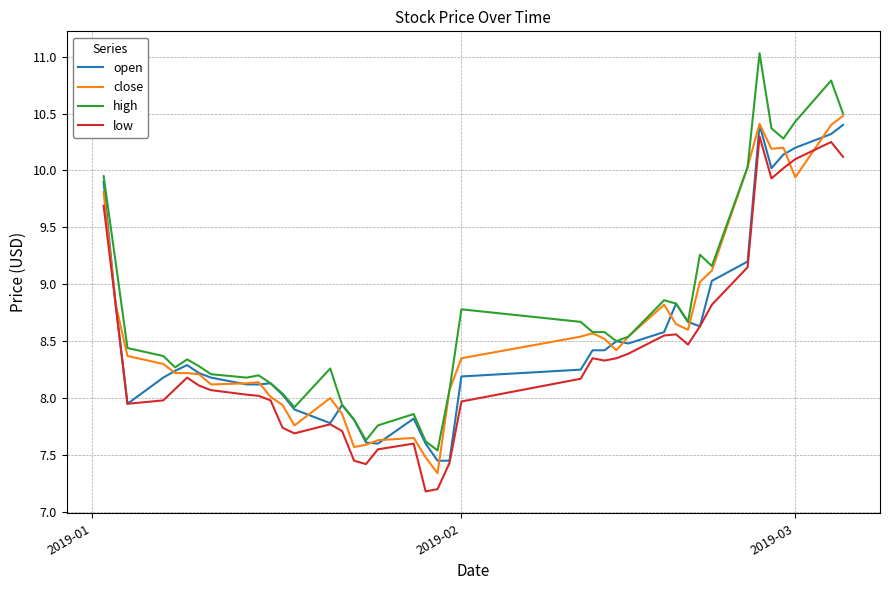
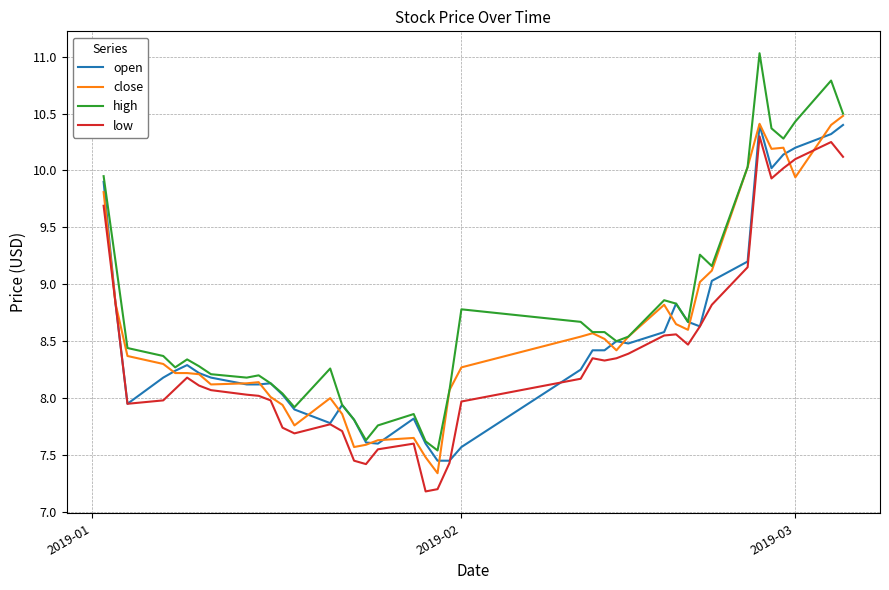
  {
    "open": {
-     "2019-02": 8.19,
+     "2019-02": 7.57,
      "2019-03": 10.20
    },
    "close": {
-     "2019-02": 8.35,
+     "2019-02": 8.27,
      "2019-03": 9.94
    },
    "high": {
      "2019-02": 8.78,
      "2019-03": 10.43
    },
    "low": {
      "2019-02": 7.97,
      "2019-03": 10.10
    }
  }
